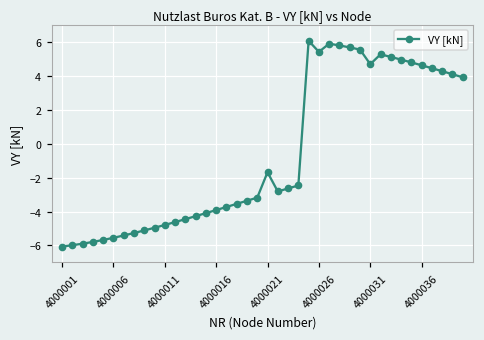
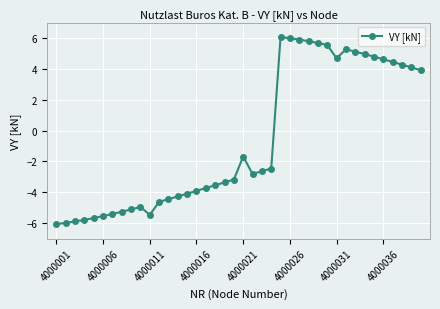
  {
    "4000001": -6.1,
    "4000006": -5.5,
-   "4000011": -4.8,
+   "4000011": -5.5,
    "4000016": -3.9,
    "4000021": -1.7,
-   "4000026": 5.4,
+   "4000026": 6.0,
    "4000031": 4.7,
    "4000036": 4.6
  }
